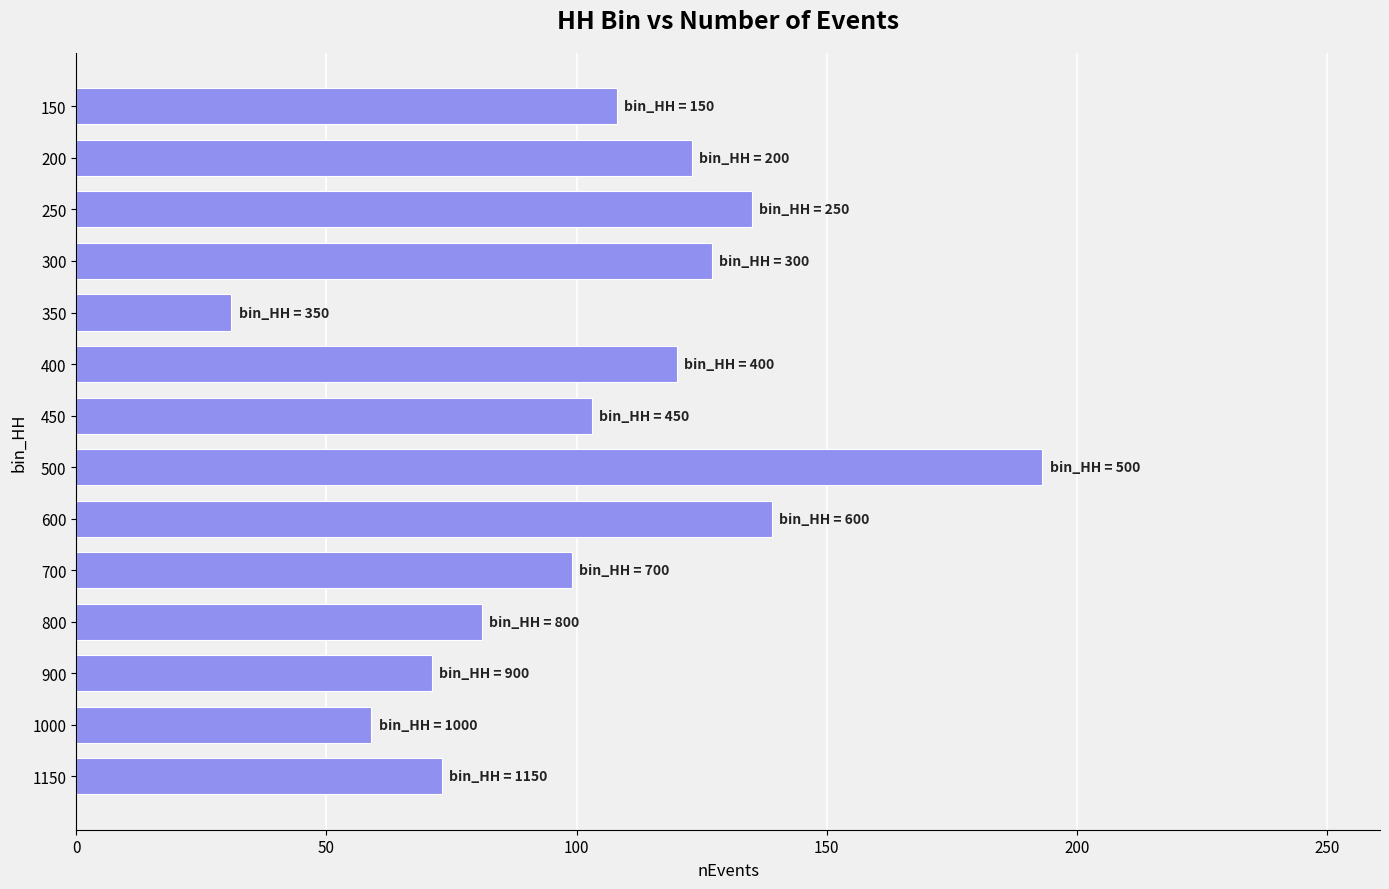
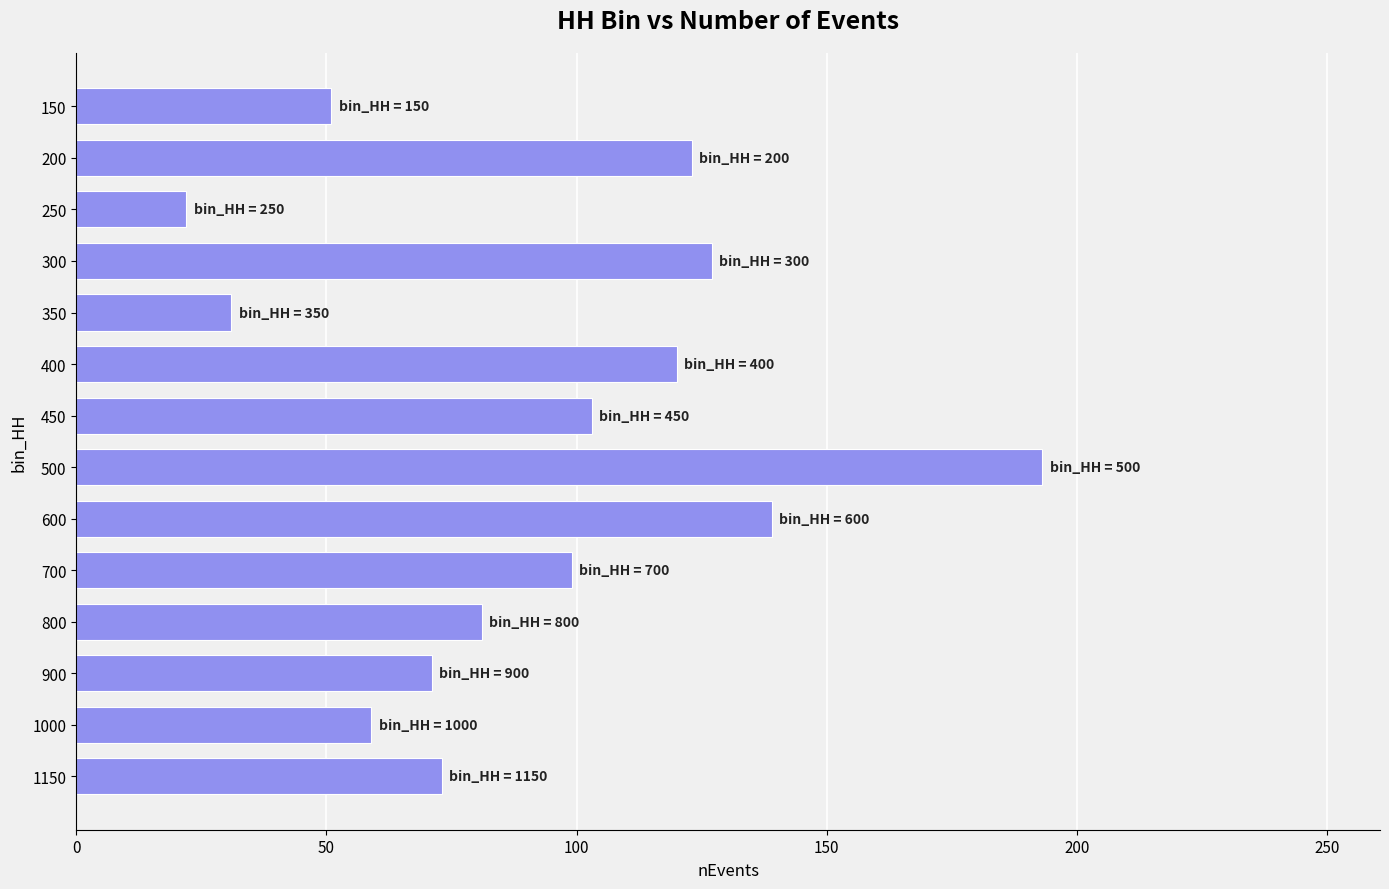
  {
-   "150": 108,
-   "250": 135
+   "150": 51,
+   "250": 22
  }
